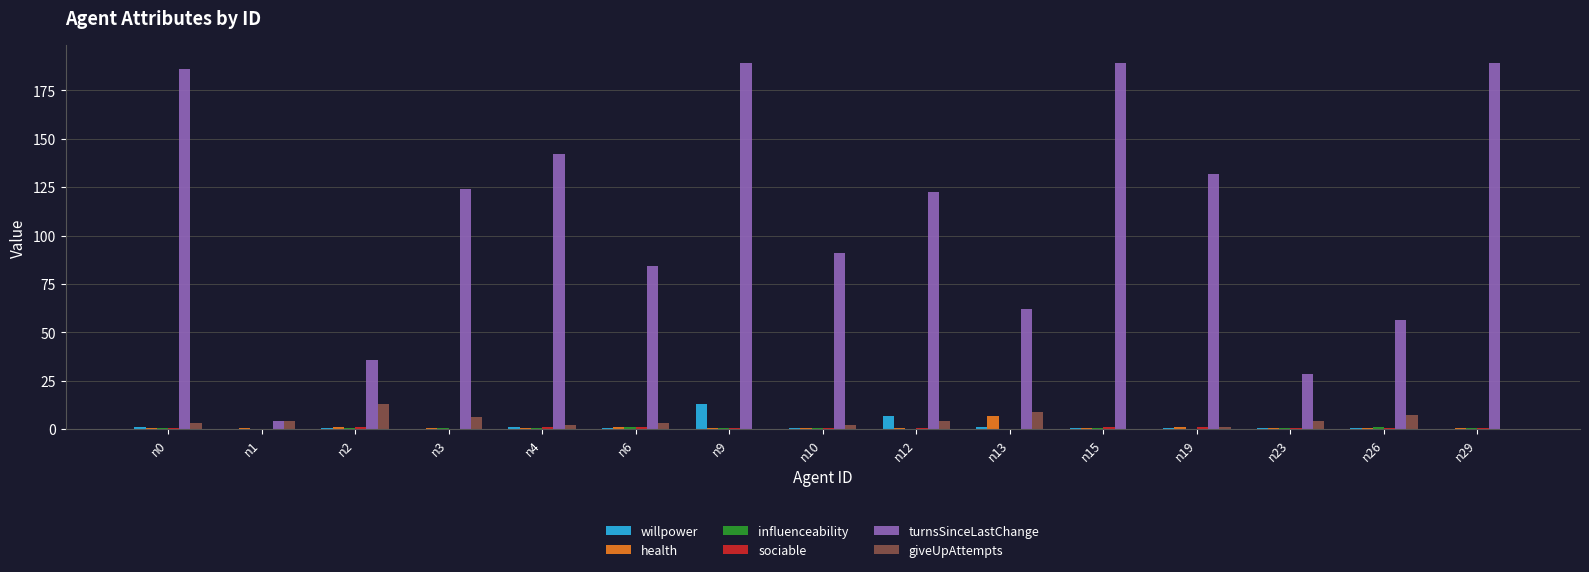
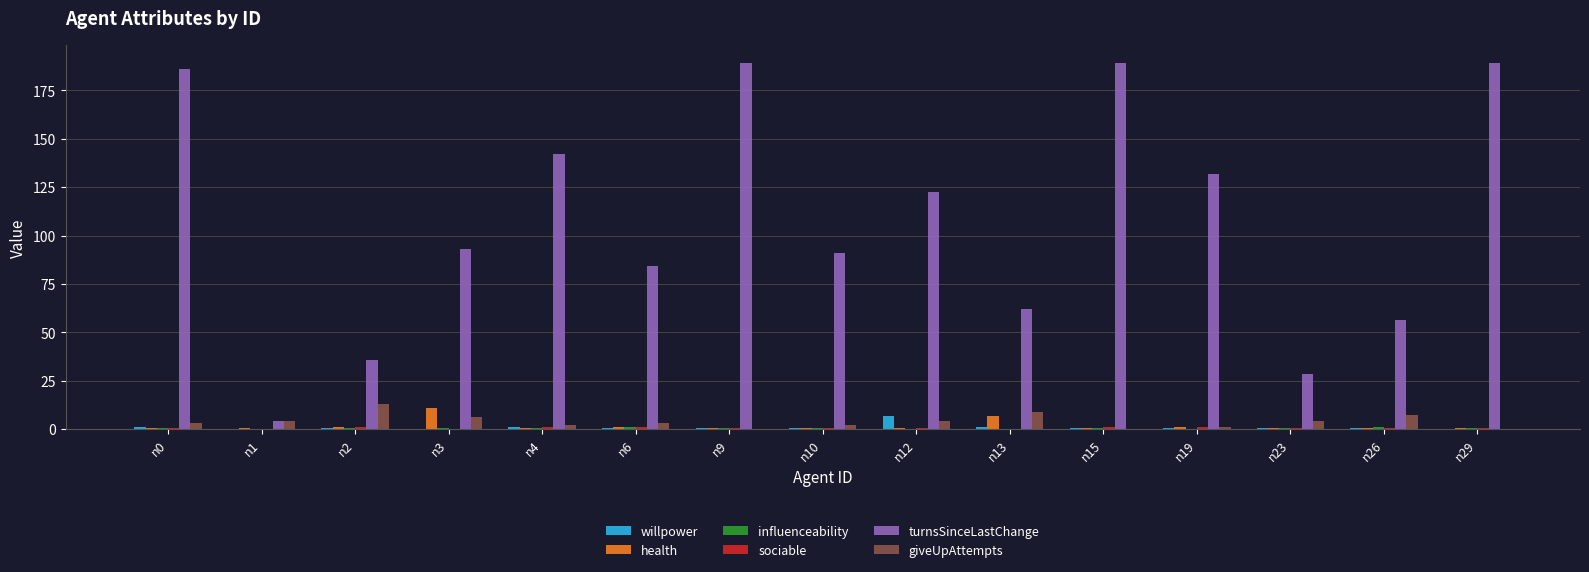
  {
    "willpower": {
-     "n9": 13,
+     "n9": 0,
      "n12": 7
    },
    "health": {
-     "n3": 1,
+     "n3": 11,
      "n13": 7
    },
    "turnsSinceLastChange": {
      "n0": 186,
      "n1": 4,
      "n2": 36,
-     "n3": 124,
+     "n3": 93,
      "n4": 142,
      "n6": 84,
      "n9": 189,
      "n10": 91,
      "n12": 122,
      "n13": 62,
      "n15": 189,
      "n19": 132,
      "n23": 29,
      "n26": 57,
      "n29": 189
    },
    "giveUpAttempts": {
      "n0": 3,
      "n1": 4,
      "n2": 13,
      "n3": 6,
      "n4": 2,
      "n6": 3,
      "n9": 0,
      "n10": 2,
      "n12": 4,
      "n13": 9,
      "n15": 0,
      "n23": 4,
      "n26": 7,
      "n29": 0
    }
  }
